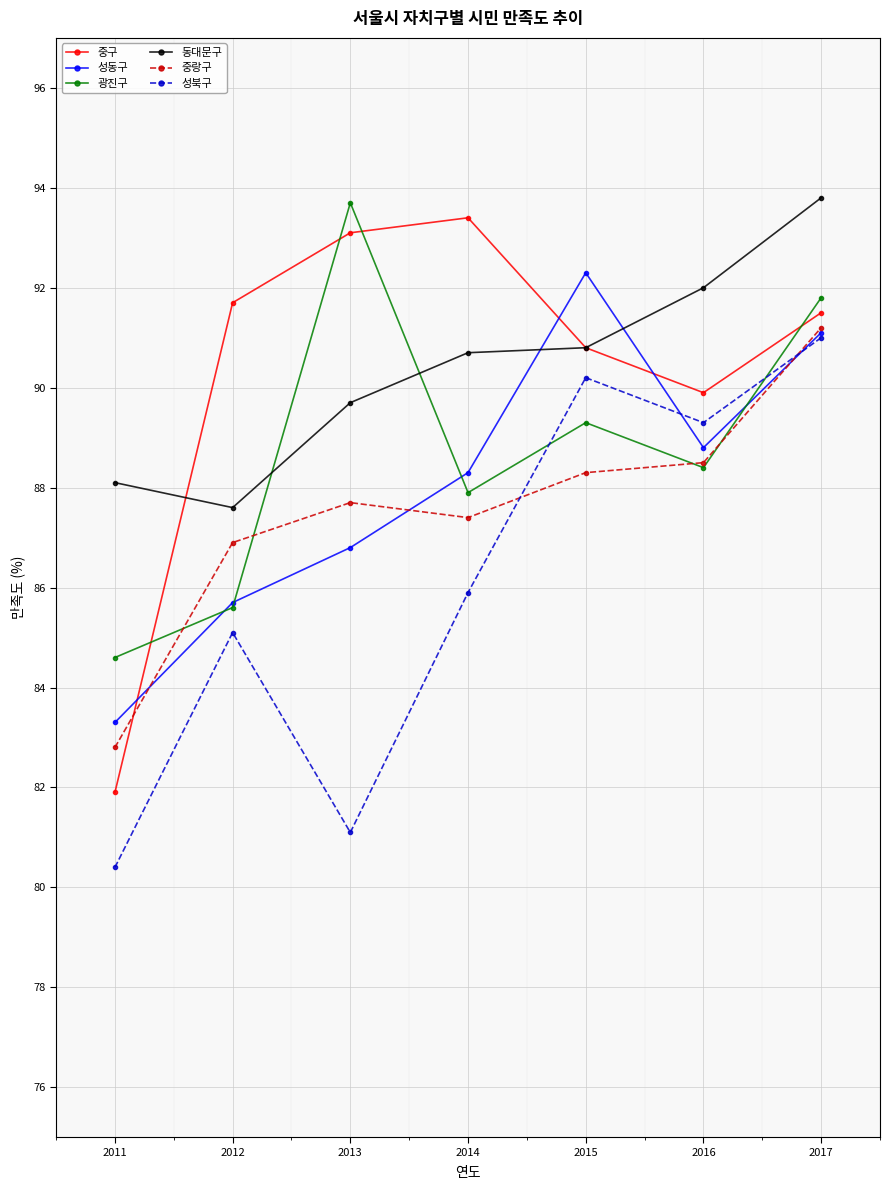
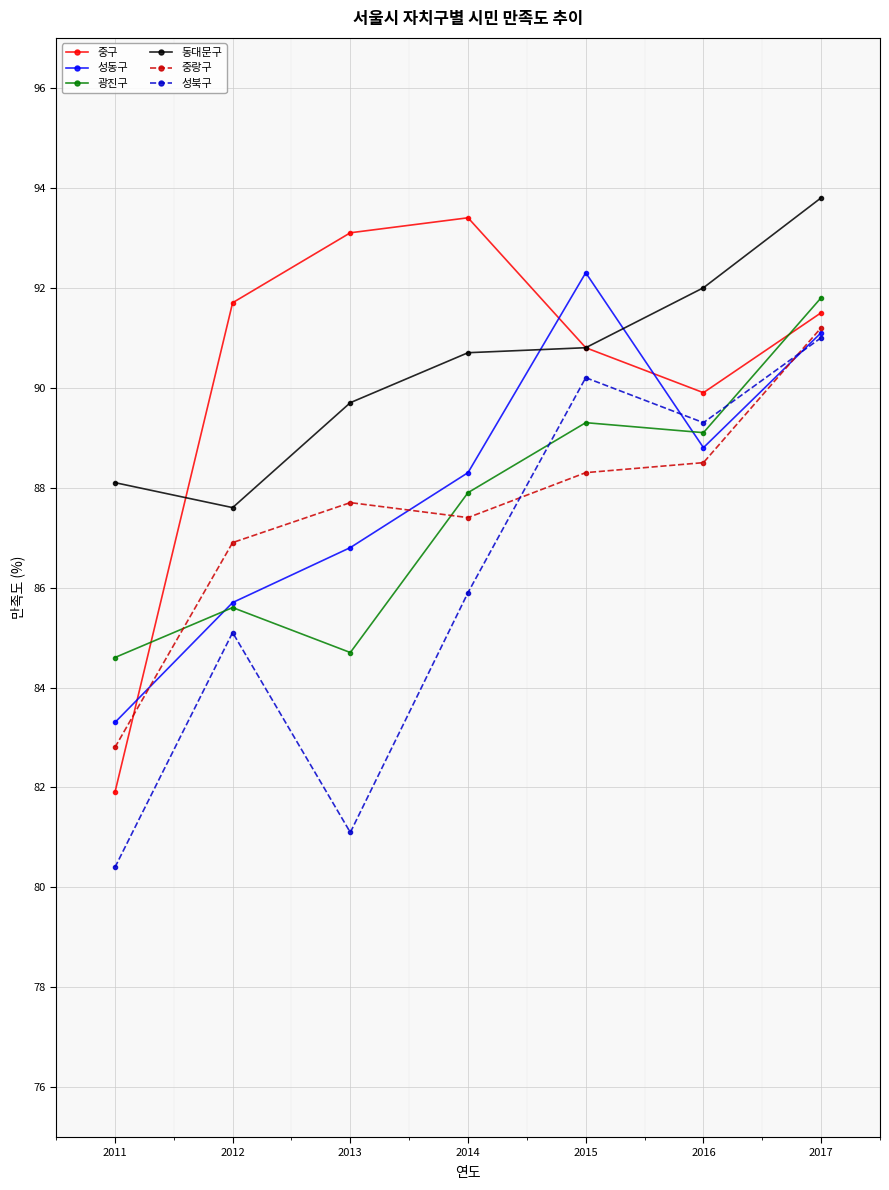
  {
    "광진구": {
      "2011": 84.6,
      "2012": 85.6,
-     "2013": 93.7,
+     "2013": 84.7,
      "2014": 87.9,
      "2015": 89.3,
-     "2016": 88.4,
+     "2016": 89.1,
      "2017": 91.8
    },
    "동대문구": {
      "2011": 88.1,
      "2012": 87.6,
      "2013": 89.7,
      "2014": 90.7,
      "2016": 92.0,
      "2017": 93.8
    }
  }
